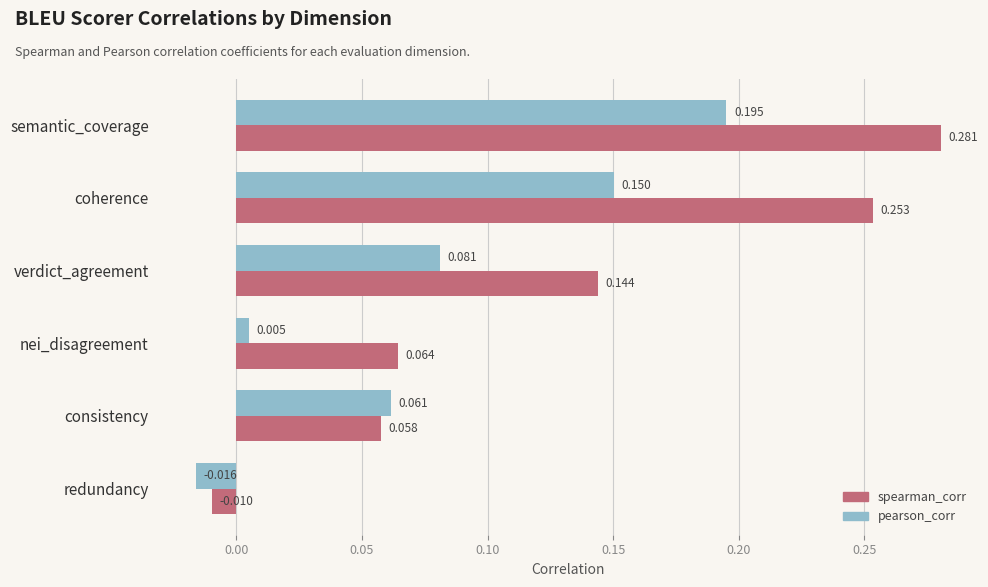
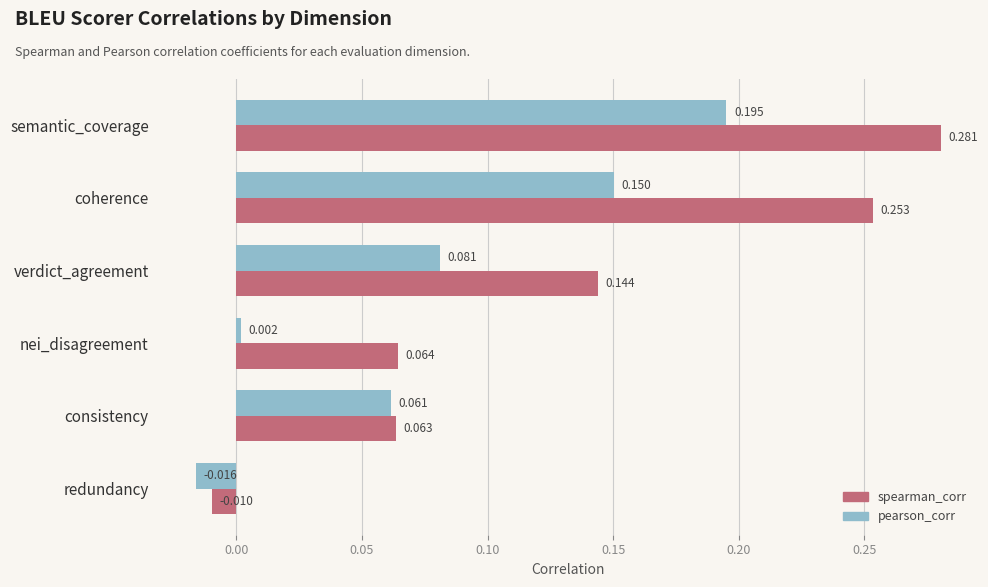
  {
    "spearman_corr": {
      "semantic_coverage": 0.281,
      "coherence": 0.253,
      "verdict_agreement": 0.144,
      "nei_disagreement": 0.064,
-     "consistency": 0.058,
+     "consistency": 0.063,
      "redundancy": -0.010
    },
    "pearson_corr": {
      "semantic_coverage": 0.195,
      "coherence": 0.150,
      "verdict_agreement": 0.081,
-     "nei_disagreement": 0.005,
+     "nei_disagreement": 0.002,
      "consistency": 0.061,
      "redundancy": -0.016
    }
  }
